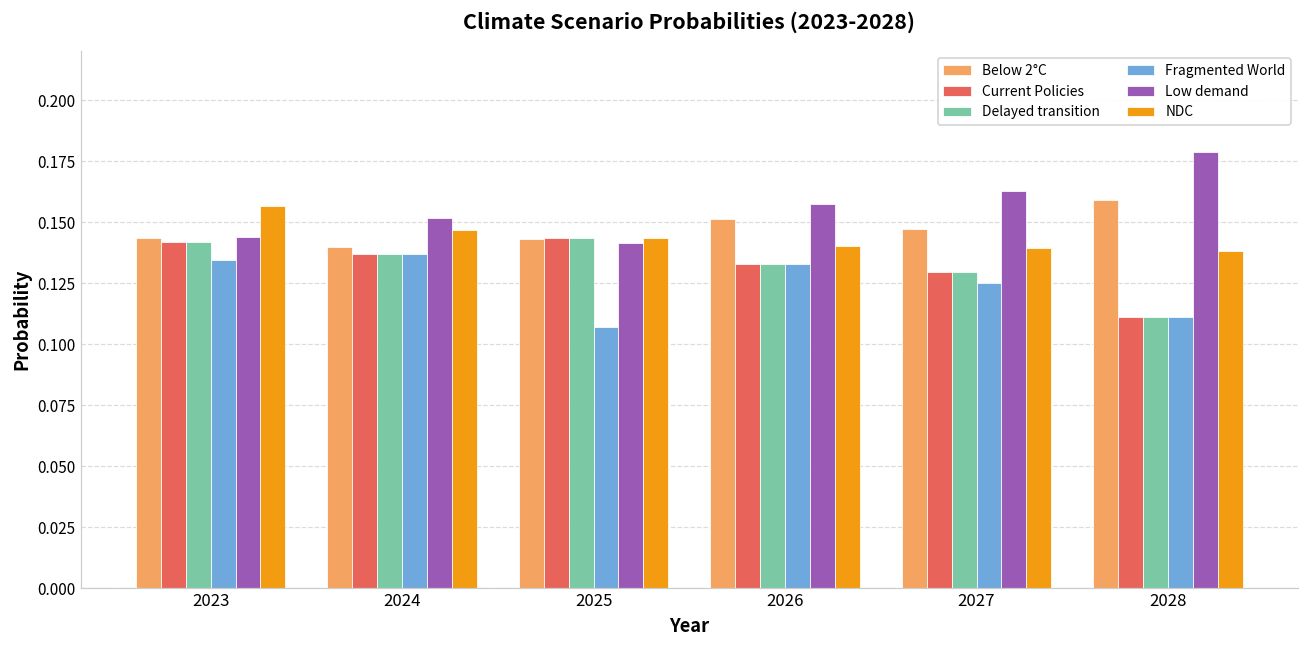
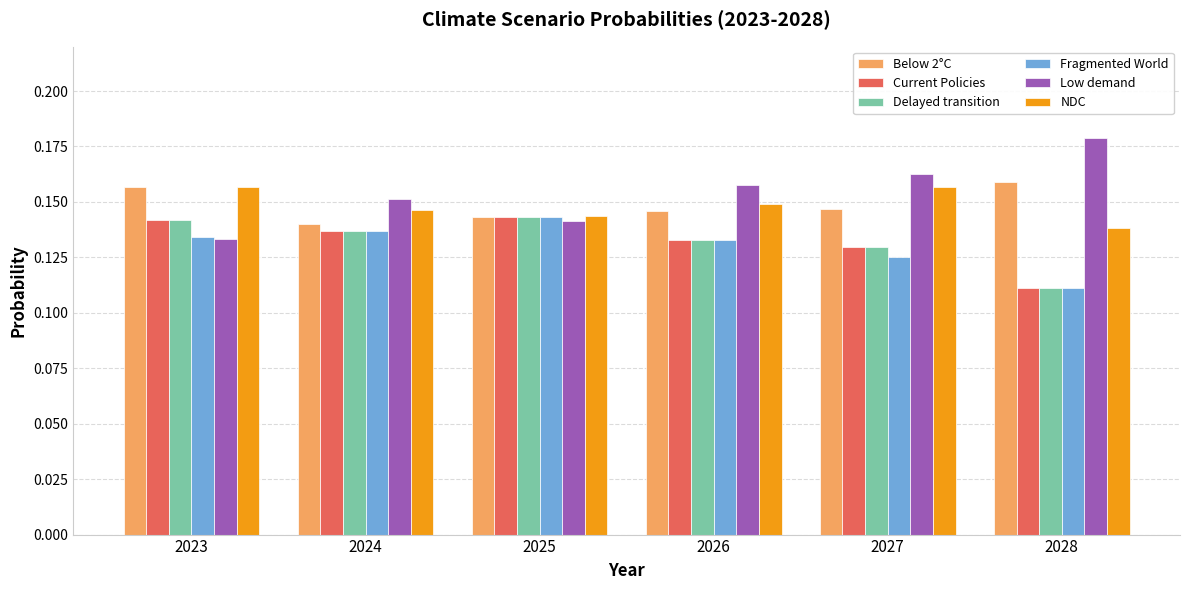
  {
    "Below 2°C": {
-     "2023": 0.143,
+     "2023": 0.157,
      "2024": 0.140,
      "2025": 0.143,
-     "2026": 0.151,
+     "2026": 0.146,
      "2027": 0.147,
      "2028": 0.159
    },
    "Current Policies": {
      "2023": 0.142,
      "2024": 0.137,
      "2025": 0.143,
      "2026": 0.133,
      "2027": 0.130,
      "2028": 0.111
    },
    "Delayed transition": {
      "2023": 0.142,
      "2024": 0.137,
      "2025": 0.143,
      "2026": 0.133,
      "2027": 0.130,
      "2028": 0.111
    },
    "Fragmented World": {
      "2023": 0.134,
      "2024": 0.137,
-     "2025": 0.107,
+     "2025": 0.143,
      "2026": 0.133,
      "2027": 0.125,
      "2028": 0.111
    },
    "Low demand": {
-     "2023": 0.144,
+     "2023": 0.133,
      "2024": 0.151,
      "2025": 0.141,
      "2026": 0.158,
      "2027": 0.163,
      "2028": 0.179
    },
    "NDC": {
      "2023": 0.157,
      "2024": 0.147,
      "2025": 0.144,
-     "2026": 0.140,
-     "2027": 0.139,
+     "2026": 0.149,
+     "2027": 0.157,
      "2028": 0.138
    }
  }
